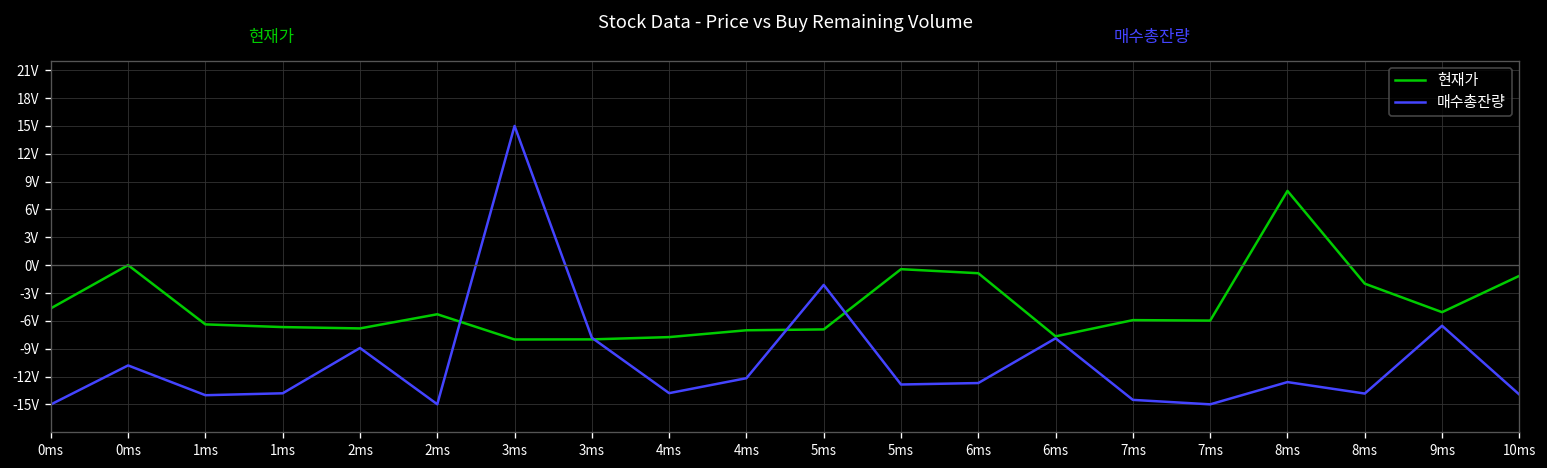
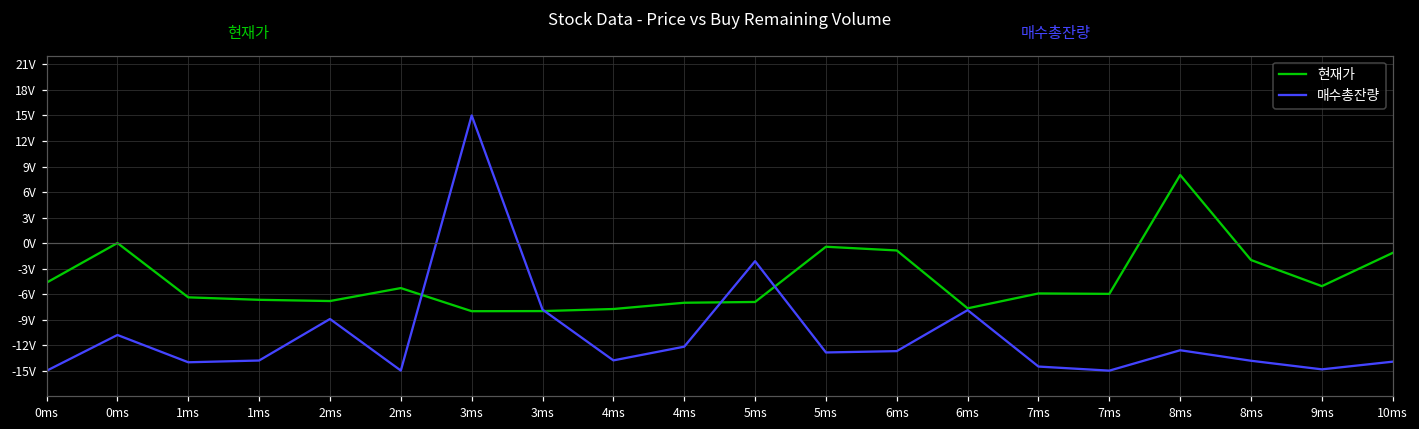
  {
    "현재가": {
      "9ms": "-5V",
      "10ms": "-1V"
    },
    "매수총잔량": {
-     "9ms": "-7V",
+     "9ms": "-15V",
      "10ms": "-14V"
    }
  }
